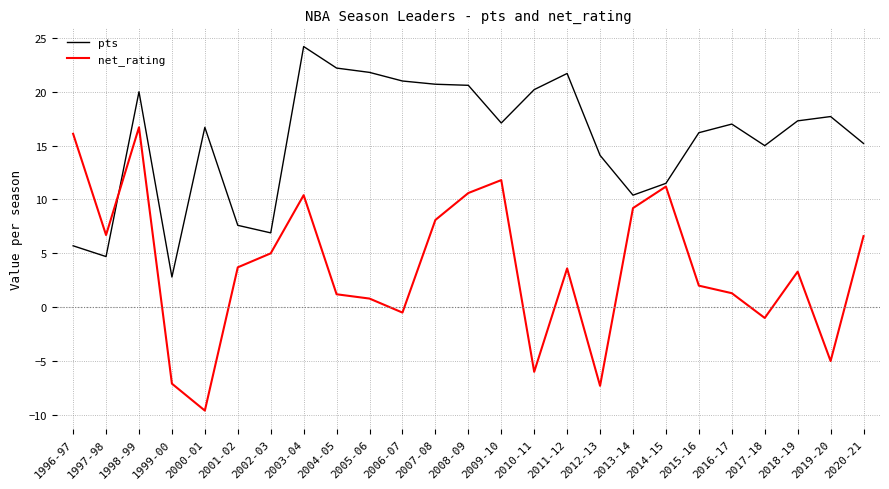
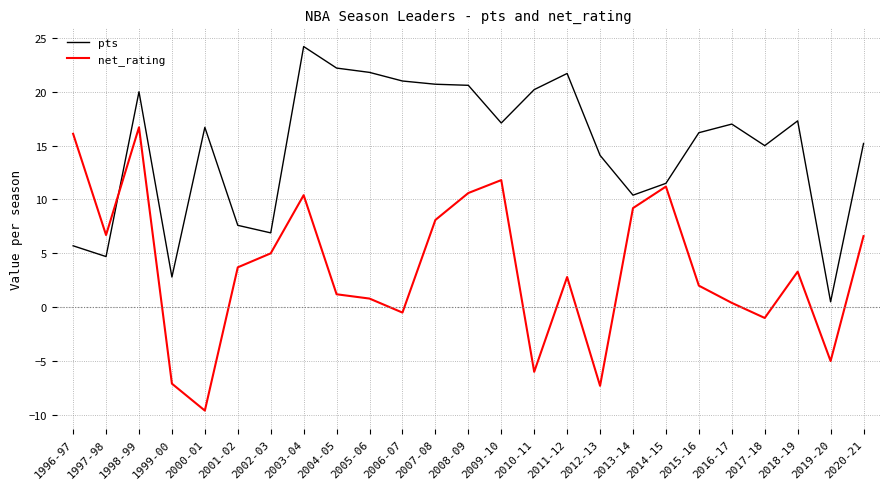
  {
    "pts": {
      "1996-97": 5.7,
      "1997-98": 4.7,
      "1998-99": 20.0,
      "1999-00": 2.8,
      "2000-01": 16.7,
      "2001-02": 7.6,
      "2002-03": 6.9,
      "2003-04": 24.2,
      "2004-05": 22.2,
      "2005-06": 21.8,
      "2006-07": 21.0,
      "2007-08": 20.7,
      "2008-09": 20.6,
      "2009-10": 17.1,
      "2010-11": 20.2,
      "2011-12": 21.7,
      "2012-13": 14.1,
      "2013-14": 10.4,
      "2014-15": 11.5,
      "2015-16": 16.2,
      "2016-17": 17.0,
      "2017-18": 15.0,
      "2018-19": 17.3,
-     "2019-20": 17.7,
+     "2019-20": 0.5,
      "2020-21": 15.2
    },
    "net_rating": {
      "1996-97": 16.1,
      "1997-98": 6.7,
      "1998-99": 16.7,
      "1999-00": -7.1,
      "2000-01": -9.6,
      "2001-02": 3.7,
      "2002-03": 5.0,
      "2003-04": 10.4,
      "2004-05": 1.2,
      "2005-06": 0.8,
      "2006-07": -0.5,
      "2007-08": 8.1,
      "2008-09": 10.6,
      "2009-10": 11.8,
      "2010-11": -6.0,
-     "2011-12": 3.6,
+     "2011-12": 2.8,
      "2012-13": -7.3,
      "2013-14": 9.2,
      "2014-15": 11.2,
      "2015-16": 2.0,
-     "2016-17": 1.3,
+     "2016-17": 0.4,
      "2017-18": -1.0,
      "2018-19": 3.3,
      "2019-20": -5.0,
      "2020-21": 6.6
    }
  }
